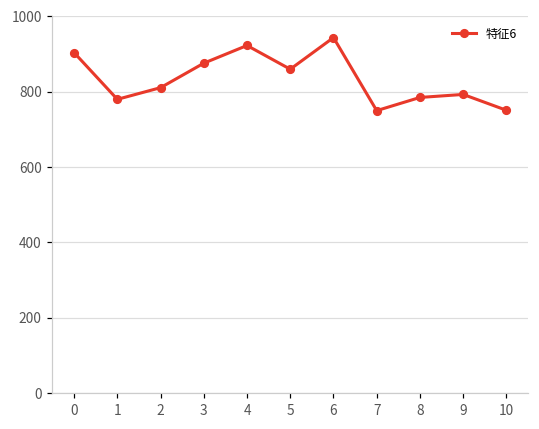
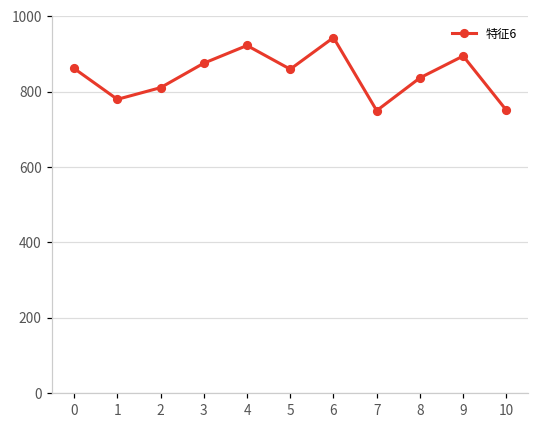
  {
-   "0": 900,
+   "0": 860,
    "1": 780,
    "2": 810,
    "3": 880,
    "4": 920,
    "5": 860,
    "6": 940,
    "7": 750,
-   "8": 790,
-   "9": 790,
+   "8": 840,
+   "9": 900,
    "10": 750
  }
